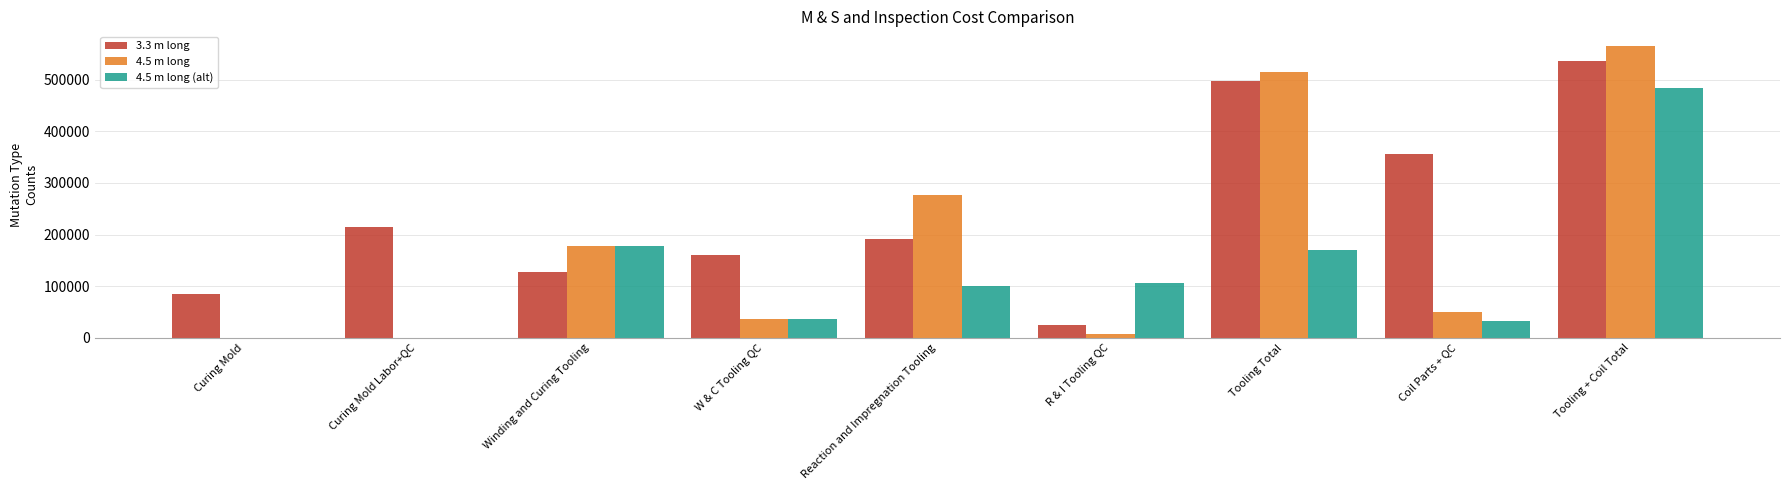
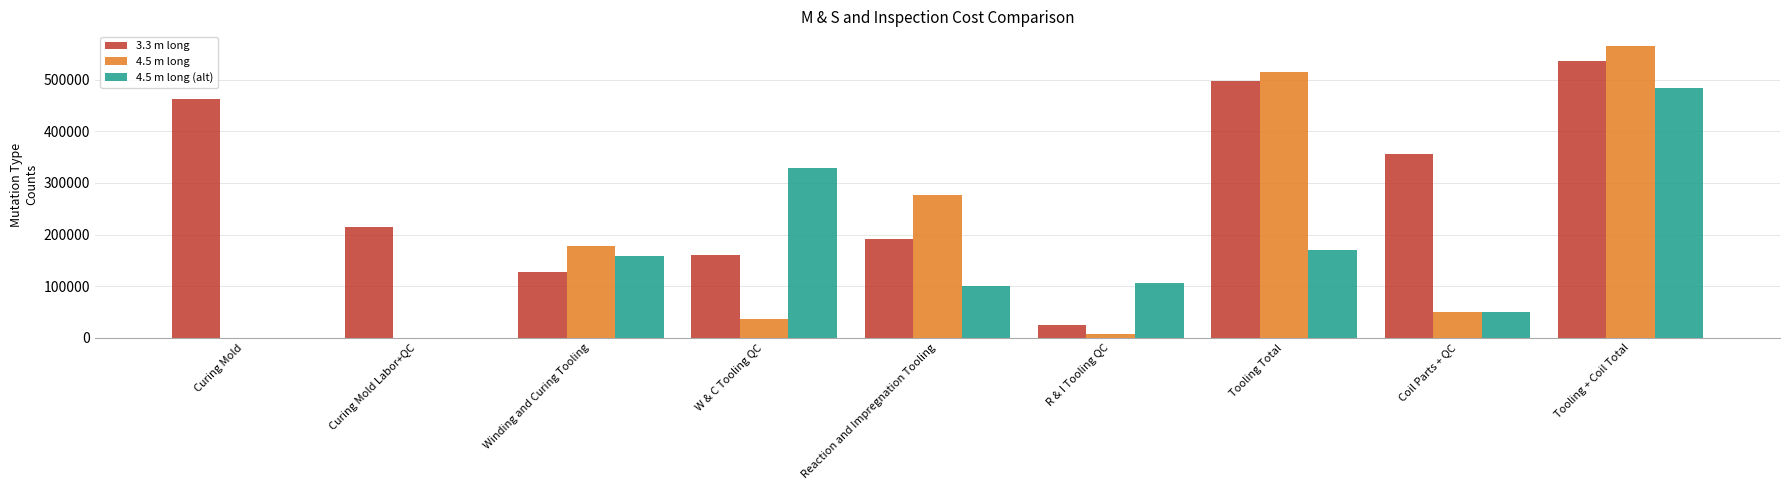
  {
    "3.3 m long": {
-     "Curing Mold": 80000,
+     "Curing Mold": 460000,
      "Curing Mold Labor+QC": 210000,
      "Winding and Curing Tooling": 130000,
      "W & C Tooling QC": 160000,
      "Reaction and Impregnation Tooling": 190000,
      "R & I Tooling QC": 20000,
      "Tooling Total": 500000,
      "Coil Parts + QC": 360000,
      "Tooling + Coil Total": 540000
    },
    "4.5 m long": {
      "Curing Mold": 0,
      "Curing Mold Labor+QC": 0,
      "Winding and Curing Tooling": 180000,
      "W & C Tooling QC": 40000,
      "Reaction and Impregnation Tooling": 280000,
      "R & I Tooling QC": 10000,
      "Tooling Total": 510000,
      "Coil Parts + QC": 50000,
      "Tooling + Coil Total": 570000
    },
    "4.5 m long (alt)": {
      "Curing Mold": 0,
      "Curing Mold Labor+QC": 0,
-     "Winding and Curing Tooling": 180000,
-     "W & C Tooling QC": 40000,
+     "Winding and Curing Tooling": 160000,
+     "W & C Tooling QC": 330000,
      "Reaction and Impregnation Tooling": 100000,
      "R & I Tooling QC": 110000,
      "Tooling Total": 170000,
-     "Coil Parts + QC": 30000,
+     "Coil Parts + QC": 50000,
      "Tooling + Coil Total": 480000
    }
  }
